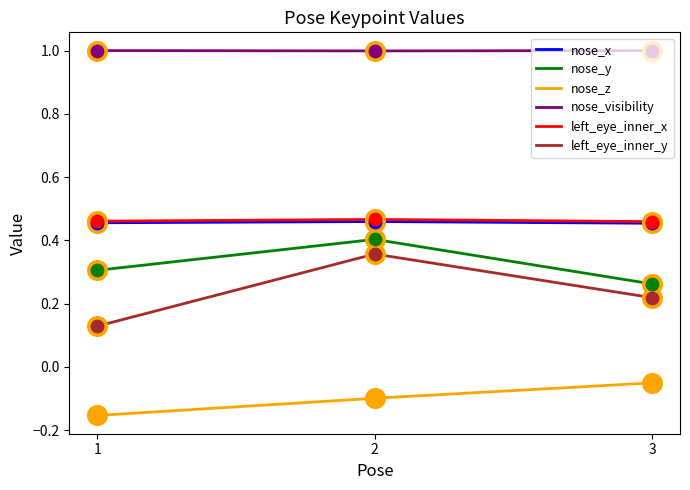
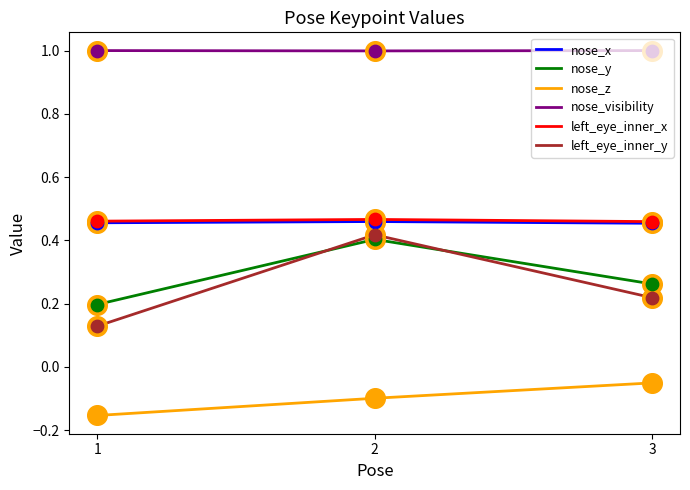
  {
    "nose_y": {
-     "1": 0.31,
+     "1": 0.20,
      "2": 0.40,
      "3": 0.26
    },
    "nose_z": {
      "1": -0.15,
      "2": -0.10,
      "3": -0.05
    },
    "nose_visibility": {
      "1": 1.00,
      "2": 1.00
    },
    "left_eye_inner_y": {
      "1": 0.13,
-     "2": 0.36,
+     "2": 0.42,
      "3": 0.22
    }
  }
